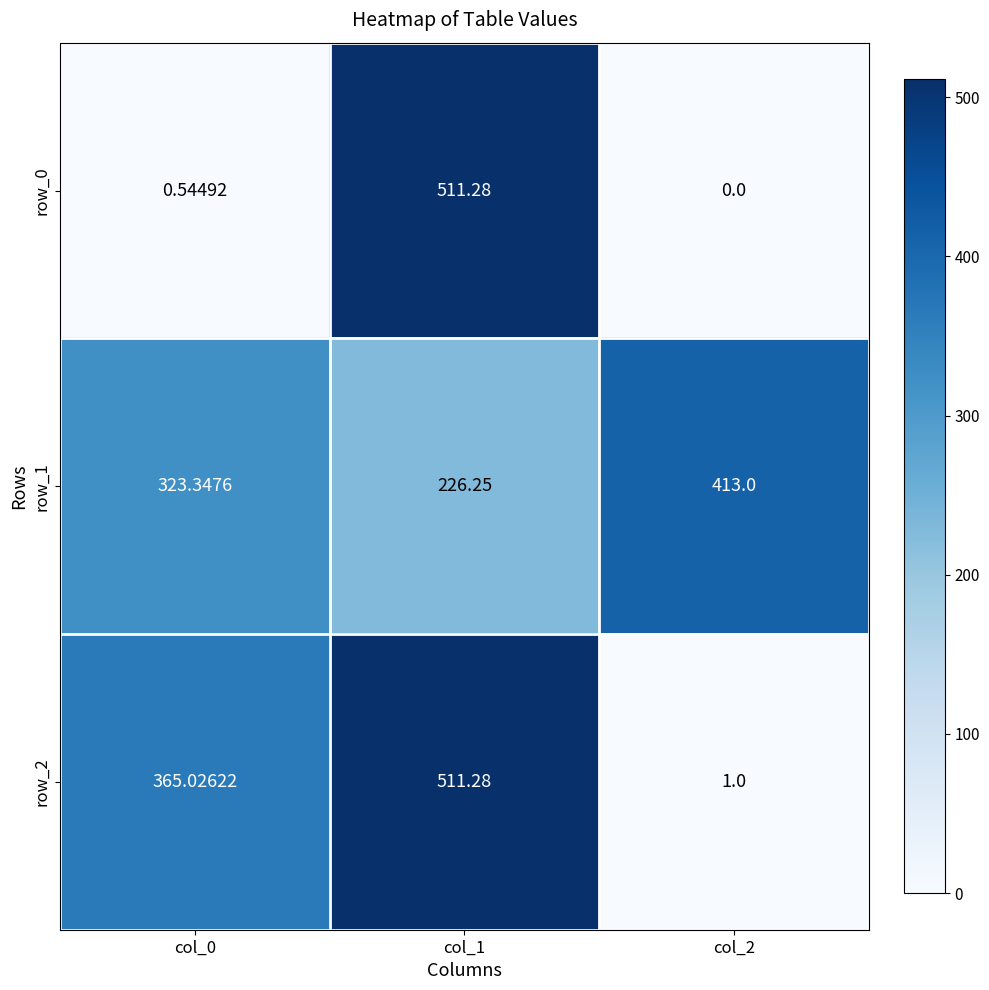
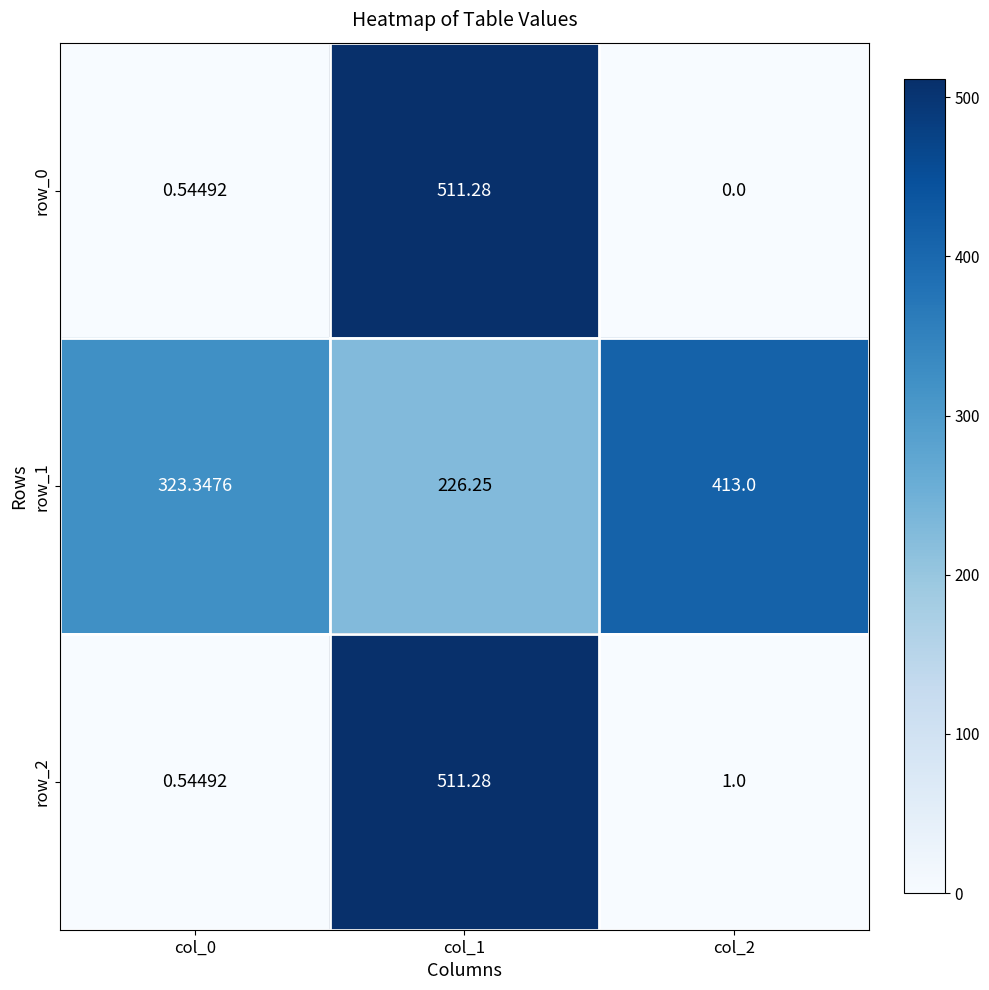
  {
    "row_0": {
      "col_0": 0.54492,
      "col_1": 511.28,
      "col_2": 0.0
    },
    "row_1": {
      "col_0": 323.3476,
      "col_1": 226.25,
      "col_2": 413.0
    },
    "row_2": {
-     "col_0": 365.02622,
+     "col_0": 0.54492,
      "col_1": 511.28,
      "col_2": 1.0
    }
  }
